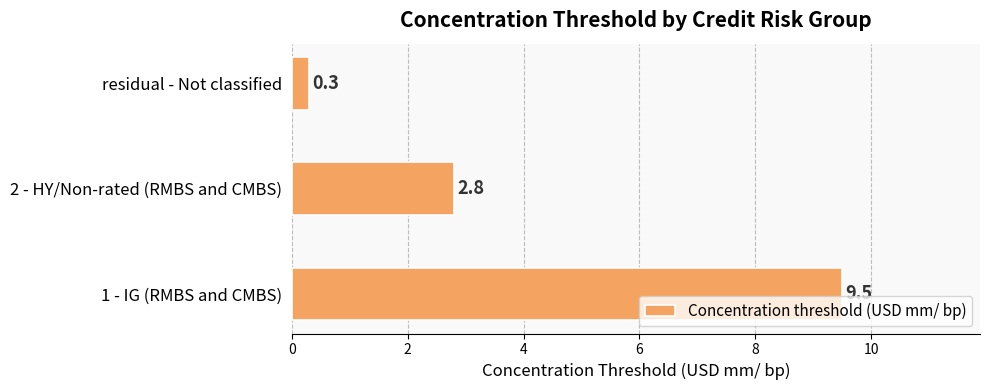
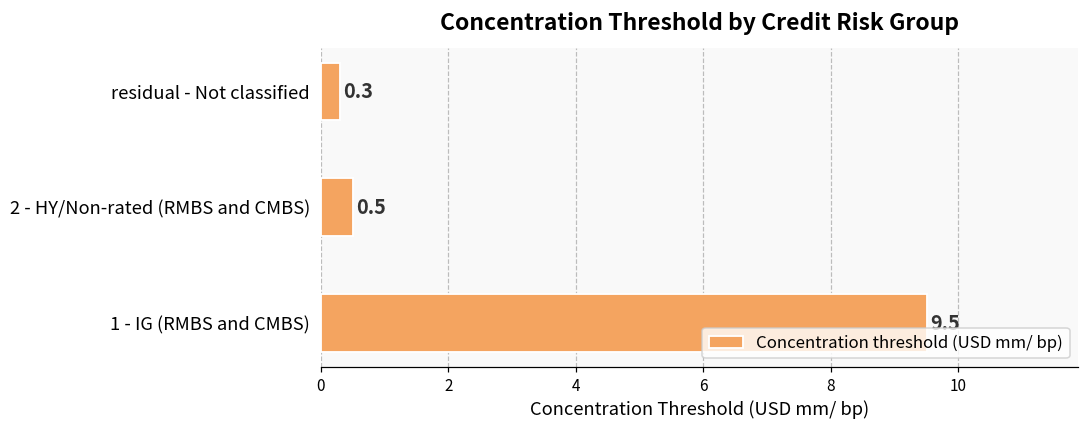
  {
    "residual - Not classified": 0.3,
-   "2 - HY/Non-rated (RMBS and CMBS)": 2.8
+   "2 - HY/Non-rated (RMBS and CMBS)": 0.5
  }
